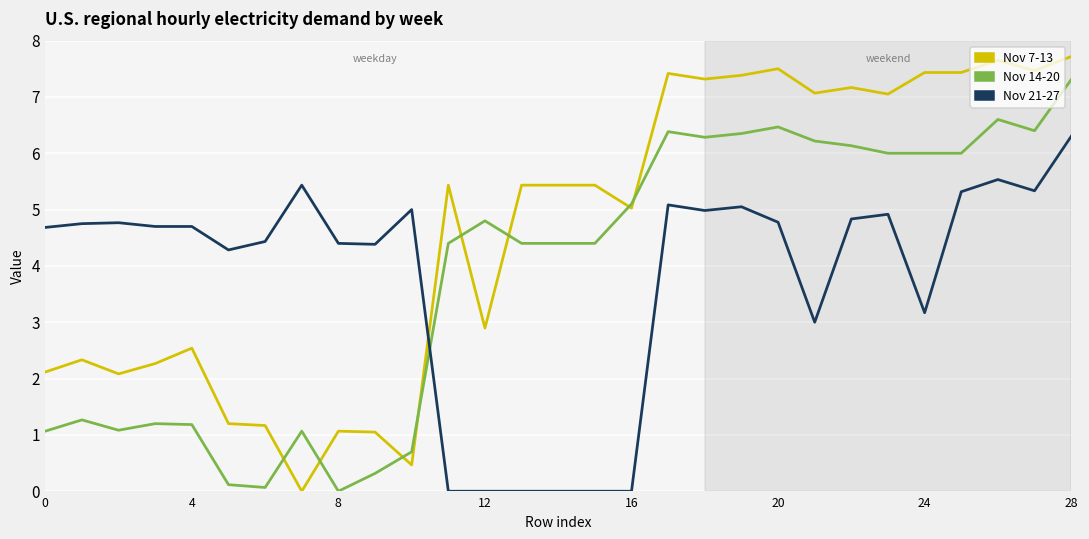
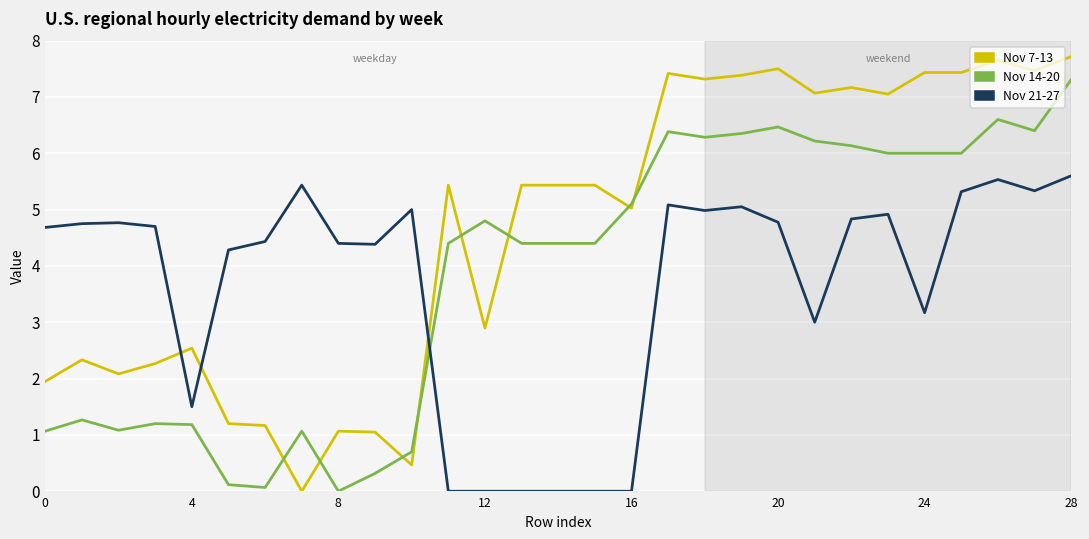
  {
    "Nov 7-13": {
-     "0": 2.1,
+     "0": 1.9,
      "4": 2.5,
      "8": 1.1,
      "12": 2.9,
      "16": 5.0,
      "20": 7.5,
      "24": 7.4,
      "28": 7.7
    },
    "Nov 14-20": {
      "0": 1.1,
      "4": 1.2,
      "8": 0.0,
      "12": 4.8,
      "16": 5.1,
      "20": 6.5,
      "24": 6.0,
      "28": 7.3
    },
    "Nov 21-27": {
      "0": 4.7,
-     "4": 4.7,
+     "4": 1.5,
      "8": 4.4,
      "12": 0.0,
      "16": 0.0,
      "20": 4.8,
      "24": 3.2,
-     "28": 6.3
+     "28": 5.6
    }
  }
